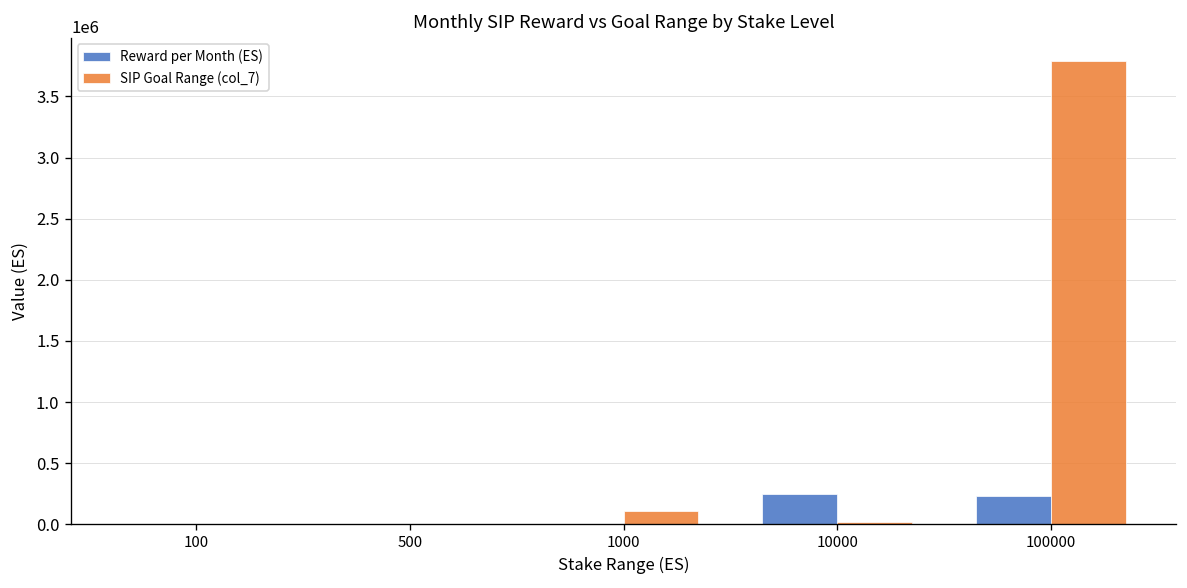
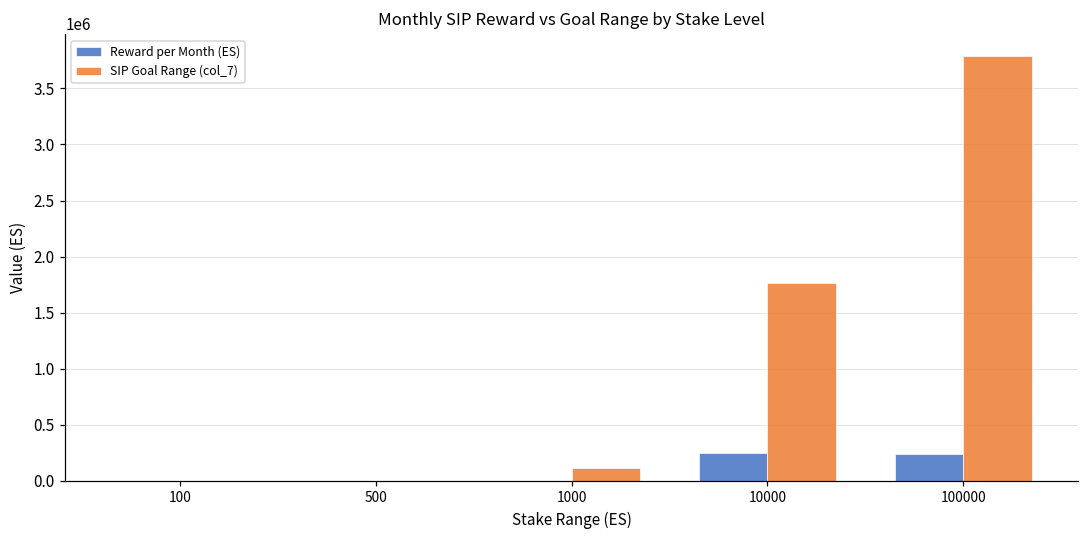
  {
    "Reward per Month (ES)": {
      "10000": 250000,
      "100000": 230000
    },
    "SIP Goal Range (col_7)": {
      "1000": 110000,
-     "10000": 20000,
+     "10000": 1760000,
      "100000": 3790000
    }
  }
